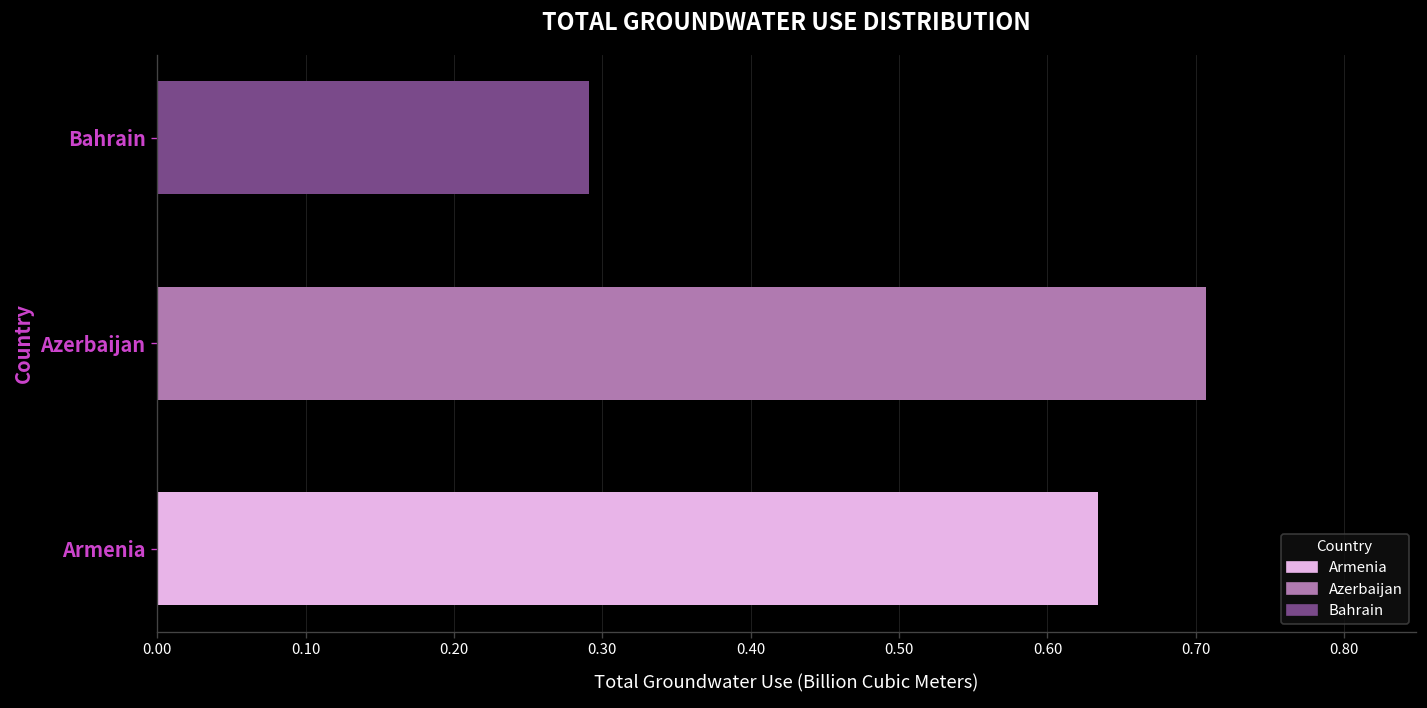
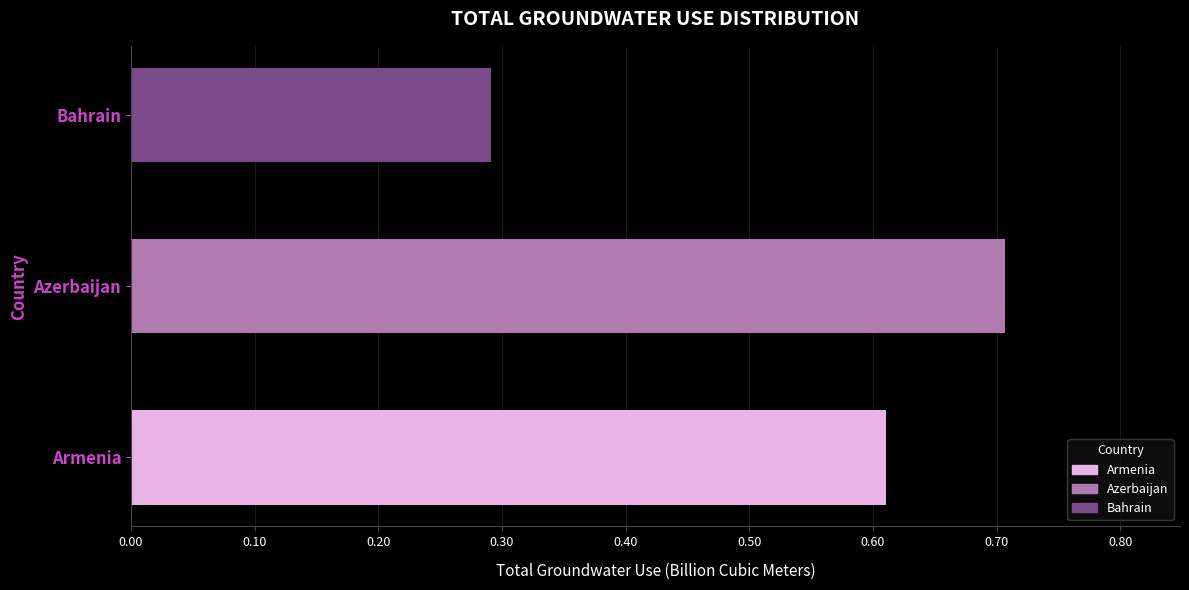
  {
    "Bahrain": 0.291,
    "Azerbaijan": 0.707,
-   "Armenia": 0.634
+   "Armenia": 0.611
  }
